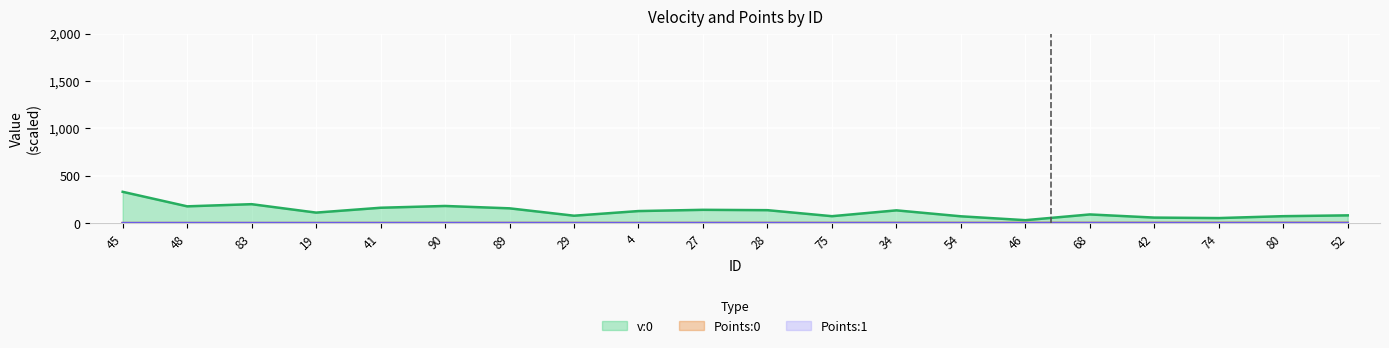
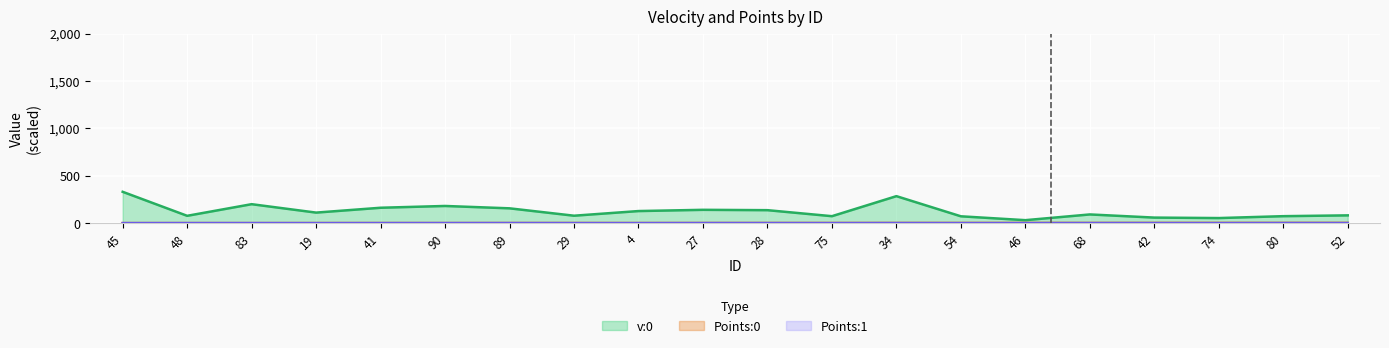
  {
    "v:0": {
      "45": 300,
-     "48": 200,
+     "48": 100,
      "83": 200,
      "19": 100,
      "41": 200,
      "90": 200,
      "89": 200,
      "29": 100,
      "4": 100,
      "27": 100,
      "28": 100,
      "75": 100,
-     "34": 100,
+     "34": 300,
      "54": 100,
      "46": 0,
      "68": 100,
      "42": 100,
      "74": 100,
      "80": 100,
      "52": 100
    },
    "Points:1": {
      "45": 0,
      "48": 0,
      "83": 0,
      "19": 0,
      "41": 0,
      "90": 0,
      "89": 0,
      "29": 0,
      "4": 0,
      "27": 0,
      "28": 0,
      "75": 0,
      "34": 0,
      "54": 0,
      "46": 0,
      "68": 0,
      "42": 0,
      "74": 0,
      "80": 0,
      "52": 0
    }
  }
